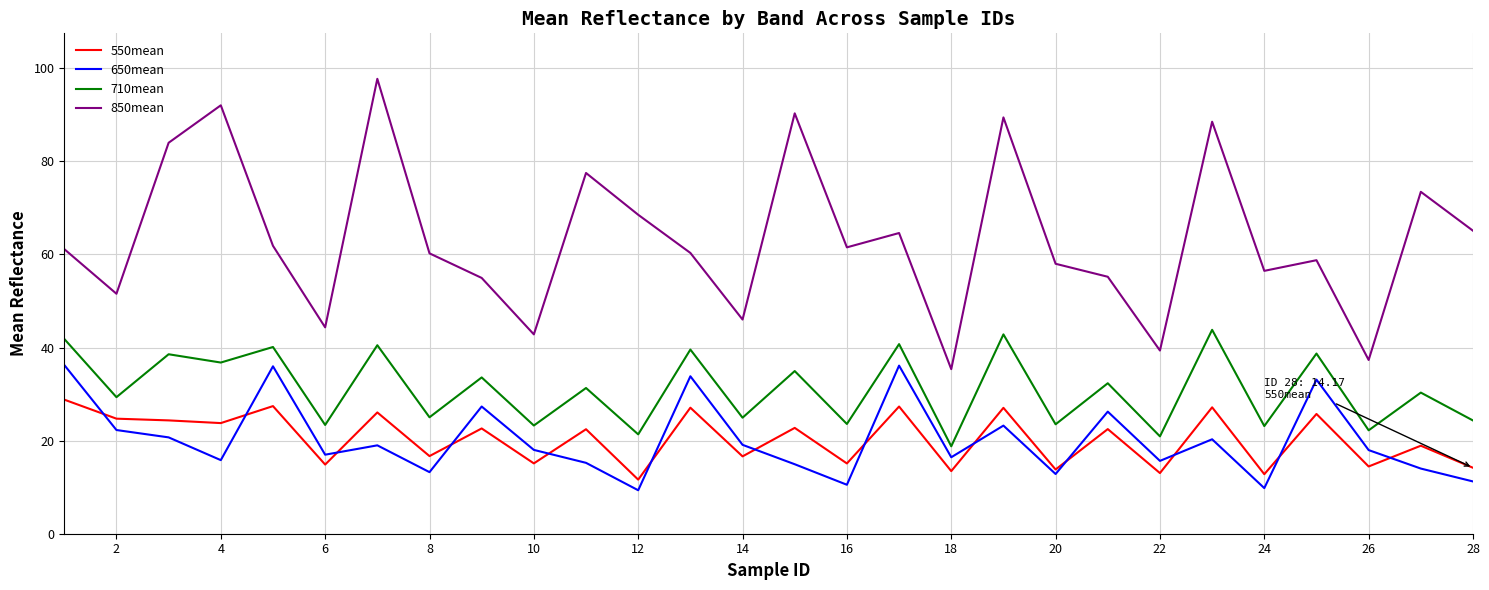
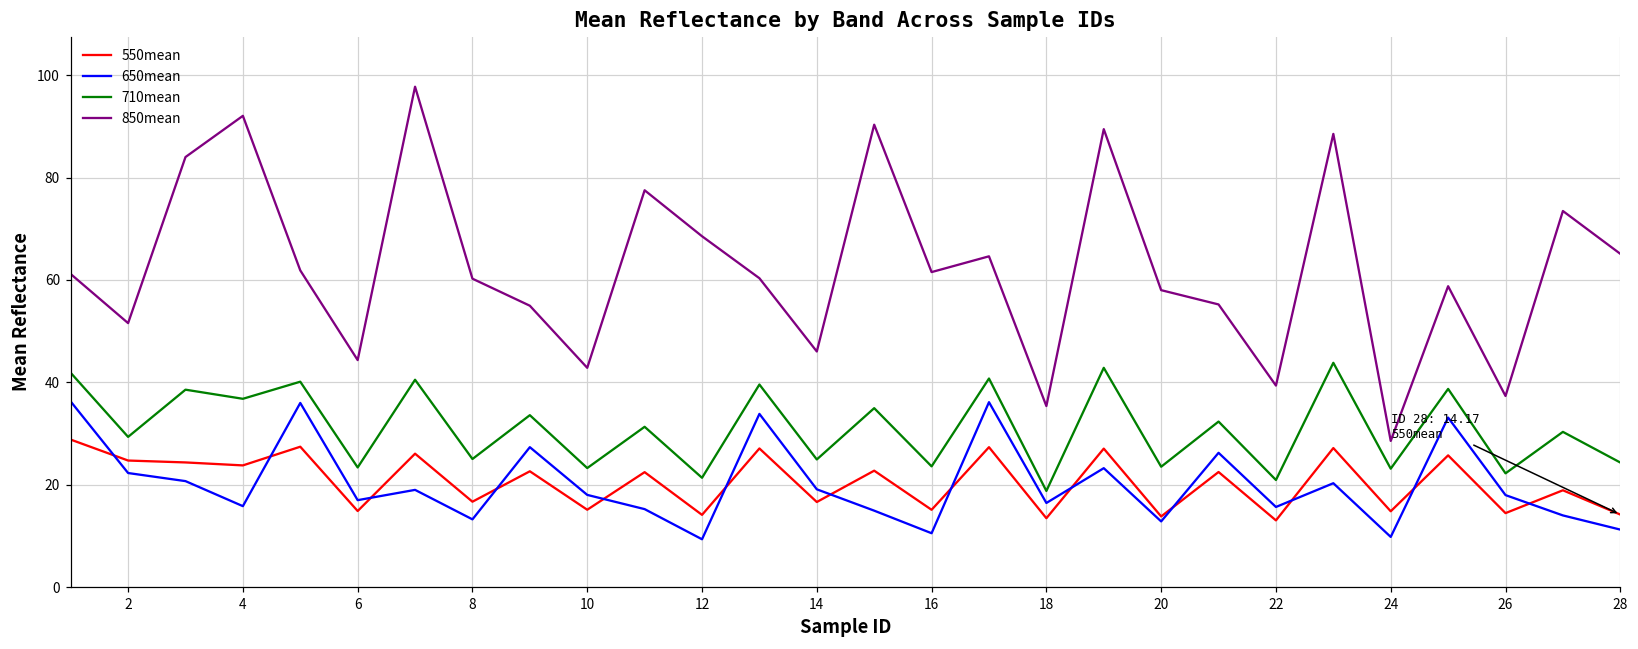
  {
    "550mean": {
      "2": 25,
      "4": 24,
      "6": 15,
      "8": 17,
      "10": 15,
-     "12": 12,
+     "12": 14,
      "14": 17,
      "16": 15,
      "18": 13,
      "20": 14,
      "22": 13,
-     "24": 13,
+     "24": 15,
      "28": 14
    },
    "650mean": {
      "2": 22,
      "4": 16,
      "6": 17,
      "8": 13,
      "10": 18,
      "12": 9,
      "14": 19,
      "16": 11,
      "18": 16,
      "20": 13,
      "22": 16,
      "24": 10,
      "28": 11
    },
    "710mean": {
      "2": 29,
      "4": 37,
      "6": 23,
      "8": 25,
      "10": 23,
      "12": 21,
      "14": 25,
      "16": 24,
      "18": 19,
      "20": 24,
      "22": 21,
      "28": 24
    },
    "850mean": {
      "2": 52,
      "4": 92,
      "6": 44,
      "8": 60,
      "10": 43,
      "12": 69,
      "14": 46,
      "16": 62,
      "18": 35,
      "20": 58,
      "22": 39,
-     "24": 56,
+     "24": 29,
      "26": 37,
      "28": 65
    }
  }
